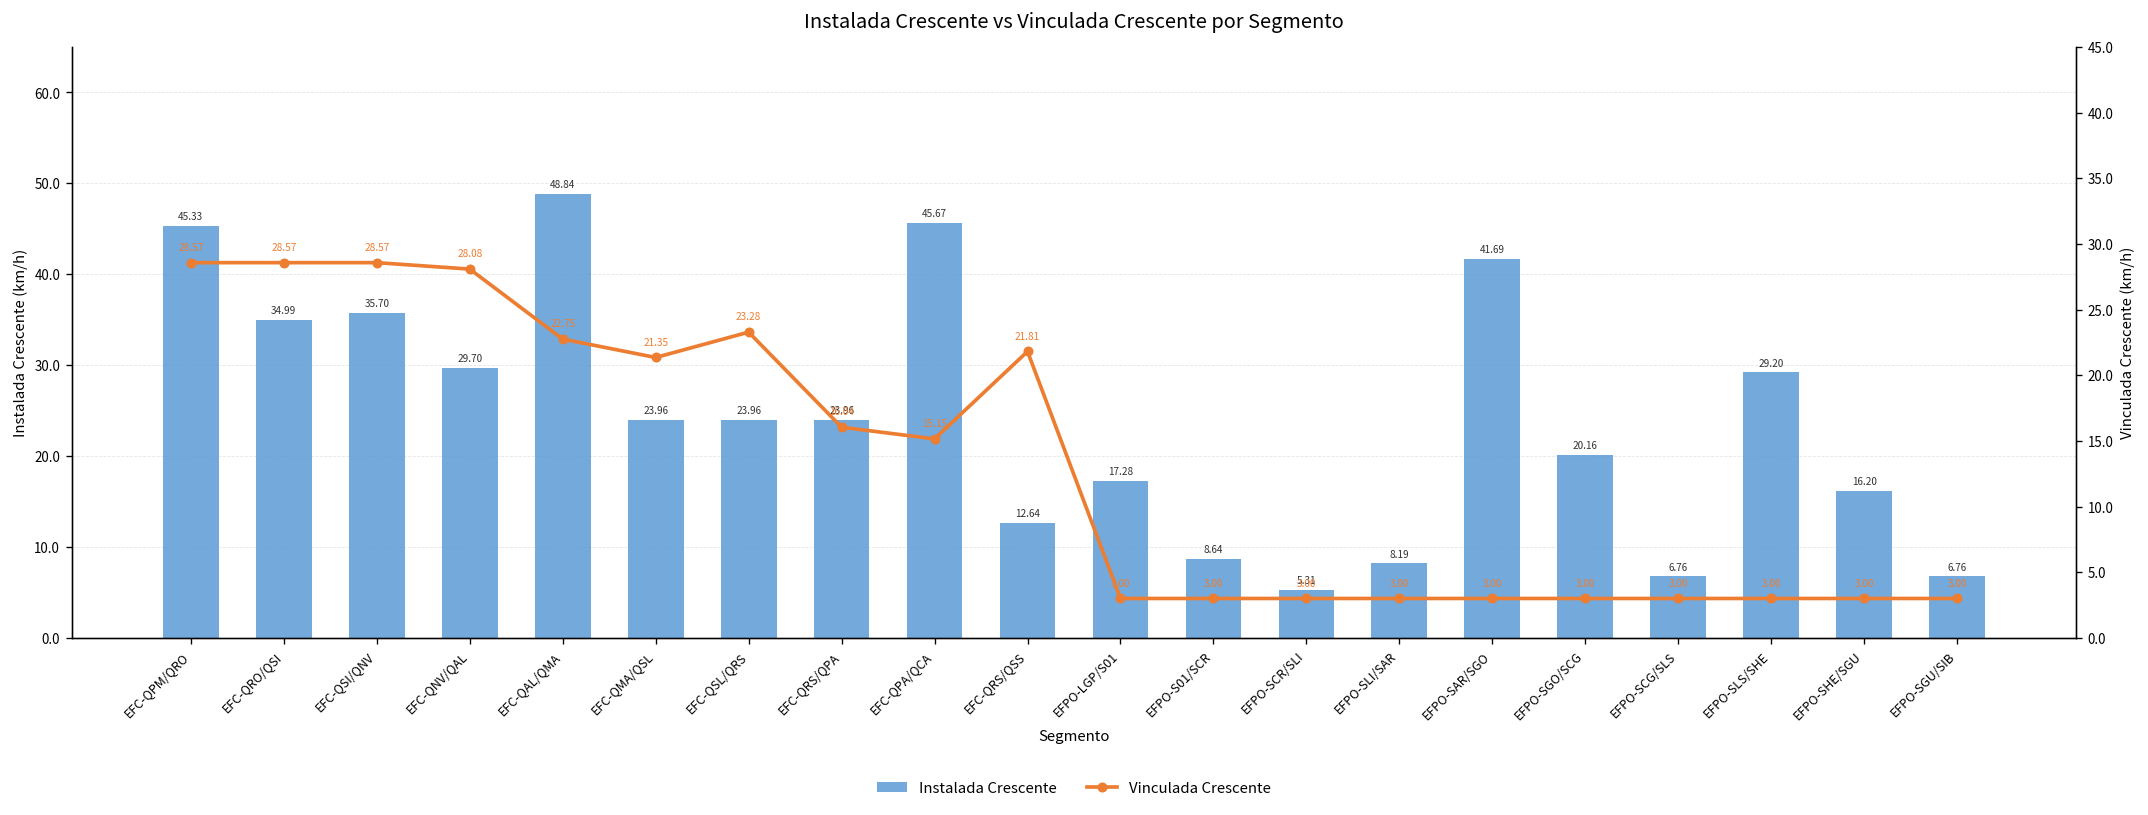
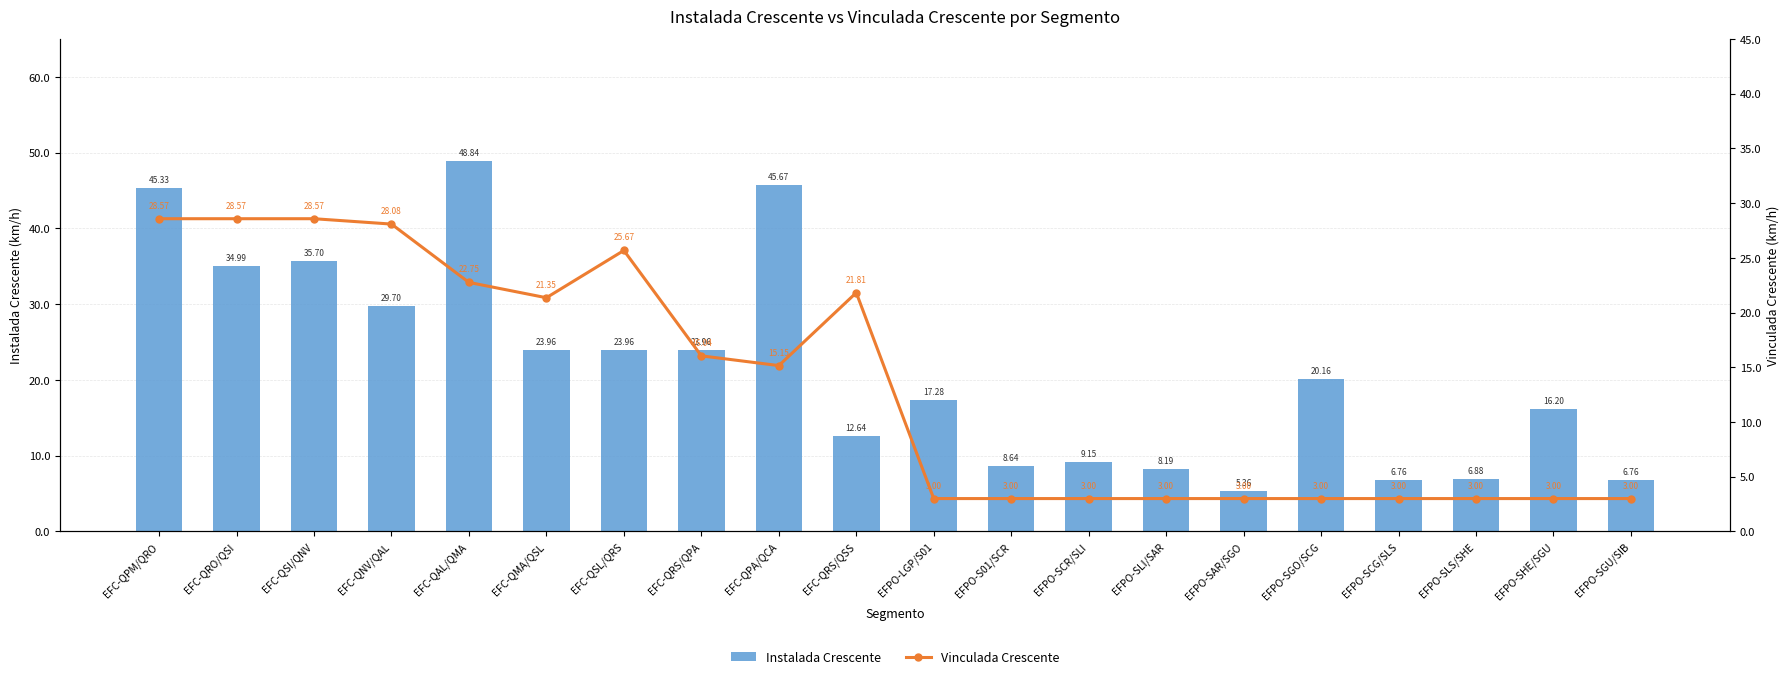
  {
    "Instalada Crescente": {
      "EFC-QPM/QRO": 45.33,
      "EFC-QRO/QSI": 34.99,
      "EFC-QSI/QNV": 35.70,
      "EFC-QNV/QAL": 29.70,
      "EFC-QAL/QMA": 48.84,
      "EFC-QMA/QSL": 23.96,
      "EFC-QSL/QRS": 23.96,
      "EFC-QPA/QCA": 45.67,
      "EFC-QRS/QSS": 12.64,
      "EFPO-LGP/S01": 17.28,
      "EFPO-S01/SCR": 8.64,
-     "EFPO-SCR/SLI": 5.31,
+     "EFPO-SCR/SLI": 9.15,
      "EFPO-SLI/SAR": 8.19,
-     "EFPO-SAR/SGO": 41.69,
+     "EFPO-SAR/SGO": 5.36,
      "EFPO-SGO/SCG": 20.16,
      "EFPO-SCG/SLS": 6.76,
-     "EFPO-SLS/SHE": 29.20,
+     "EFPO-SLS/SHE": 6.88,
      "EFPO-SHE/SGU": 16.20,
      "EFPO-SGU/SIB": 6.76
    },
    "Vinculada Crescente": {
      "EFC-QPM/QRO": 28.57,
      "EFC-QRO/QSI": 28.57,
      "EFC-QSI/QNV": 28.57,
      "EFC-QNV/QAL": 28.08,
      "EFC-QAL/QMA": 22.75,
      "EFC-QMA/QSL": 21.35,
-     "EFC-QSL/QRS": 23.28,
+     "EFC-QSL/QRS": 25.67,
      "EFC-QPA/QCA": 15.15,
      "EFC-QRS/QSS": 21.81,
      "EFPO-LGP/S01": 3.00,
      "EFPO-S01/SCR": 3.00,
      "EFPO-SCR/SLI": 3.00,
      "EFPO-SLI/SAR": 3.00,
      "EFPO-SGO/SCG": 3.00,
      "EFPO-SCG/SLS": 3.00,
      "EFPO-SLS/SHE": 3.00,
      "EFPO-SHE/SGU": 3.00,
      "EFPO-SGU/SIB": 3.00
    }
  }
